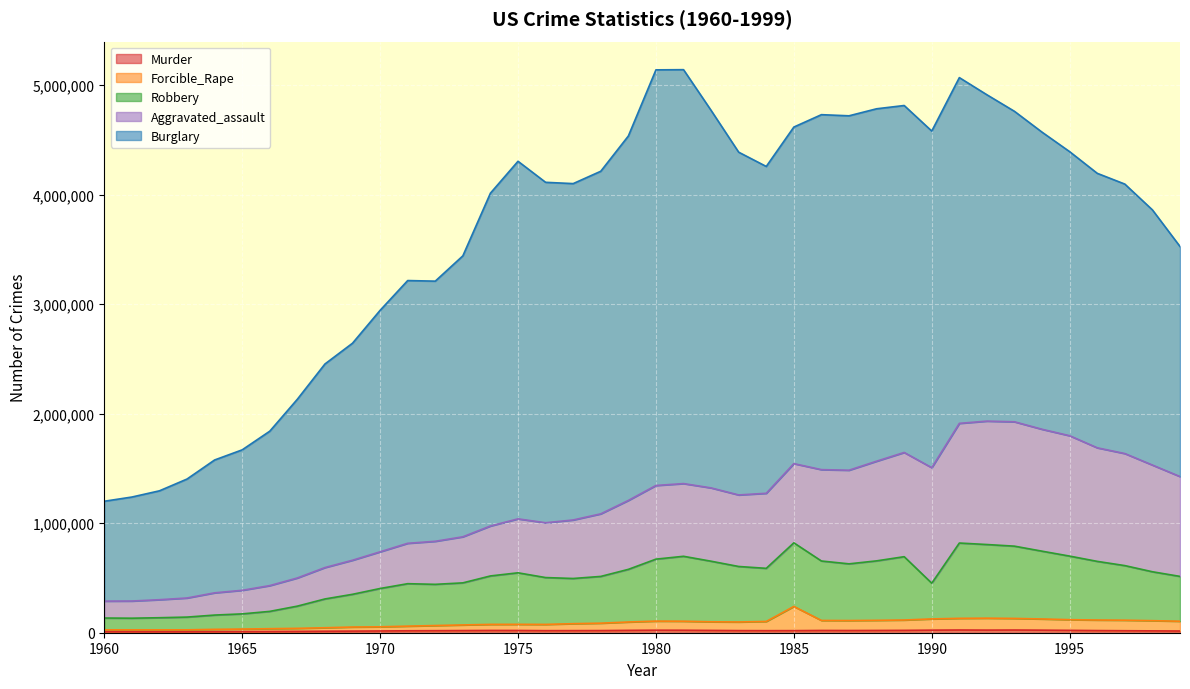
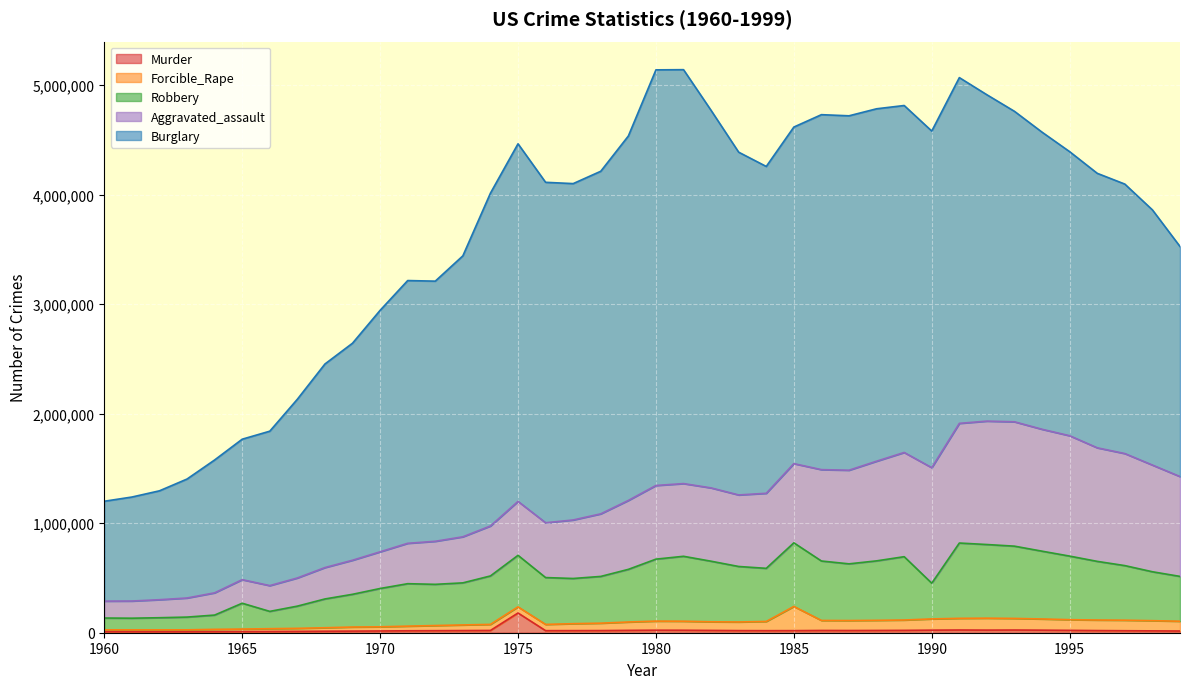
  {
    "Murder": {
      "1970": "20,000",
-     "1975": "20,000",
+     "1975": "180,000",
      "1980": "20,000",
      "1985": "20,000",
      "1990": "20,000",
      "1995": "20,000"
    },
    "Forcible_Rape": {
      "1970": "40,000",
      "1975": "60,000",
      "1980": "80,000",
      "1985": "220,000",
      "1990": "100,000",
      "1995": "100,000"
    },
    "Robbery": {
      "1960": "110,000",
-     "1965": "140,000",
+     "1965": "240,000",
      "1970": "350,000",
      "1975": "470,000",
      "1980": "570,000",
      "1985": "580,000",
      "1990": "330,000",
      "1995": "580,000"
    },
    "Aggravated_assault": {
      "1960": "150,000",
      "1965": "220,000",
      "1970": "330,000",
      "1975": "490,000",
      "1980": "670,000",
      "1985": "720,000",
      "1990": "1,050,000",
      "1995": "1,100,000"
    },
    "Burglary": {
      "1960": "910,000",
      "1965": "1,280,000",
      "1970": "2,210,000",
      "1975": "3,270,000",
      "1980": "3,800,000",
      "1985": "3,070,000",
      "1990": "3,070,000",
      "1995": "2,590,000"
    }
  }
